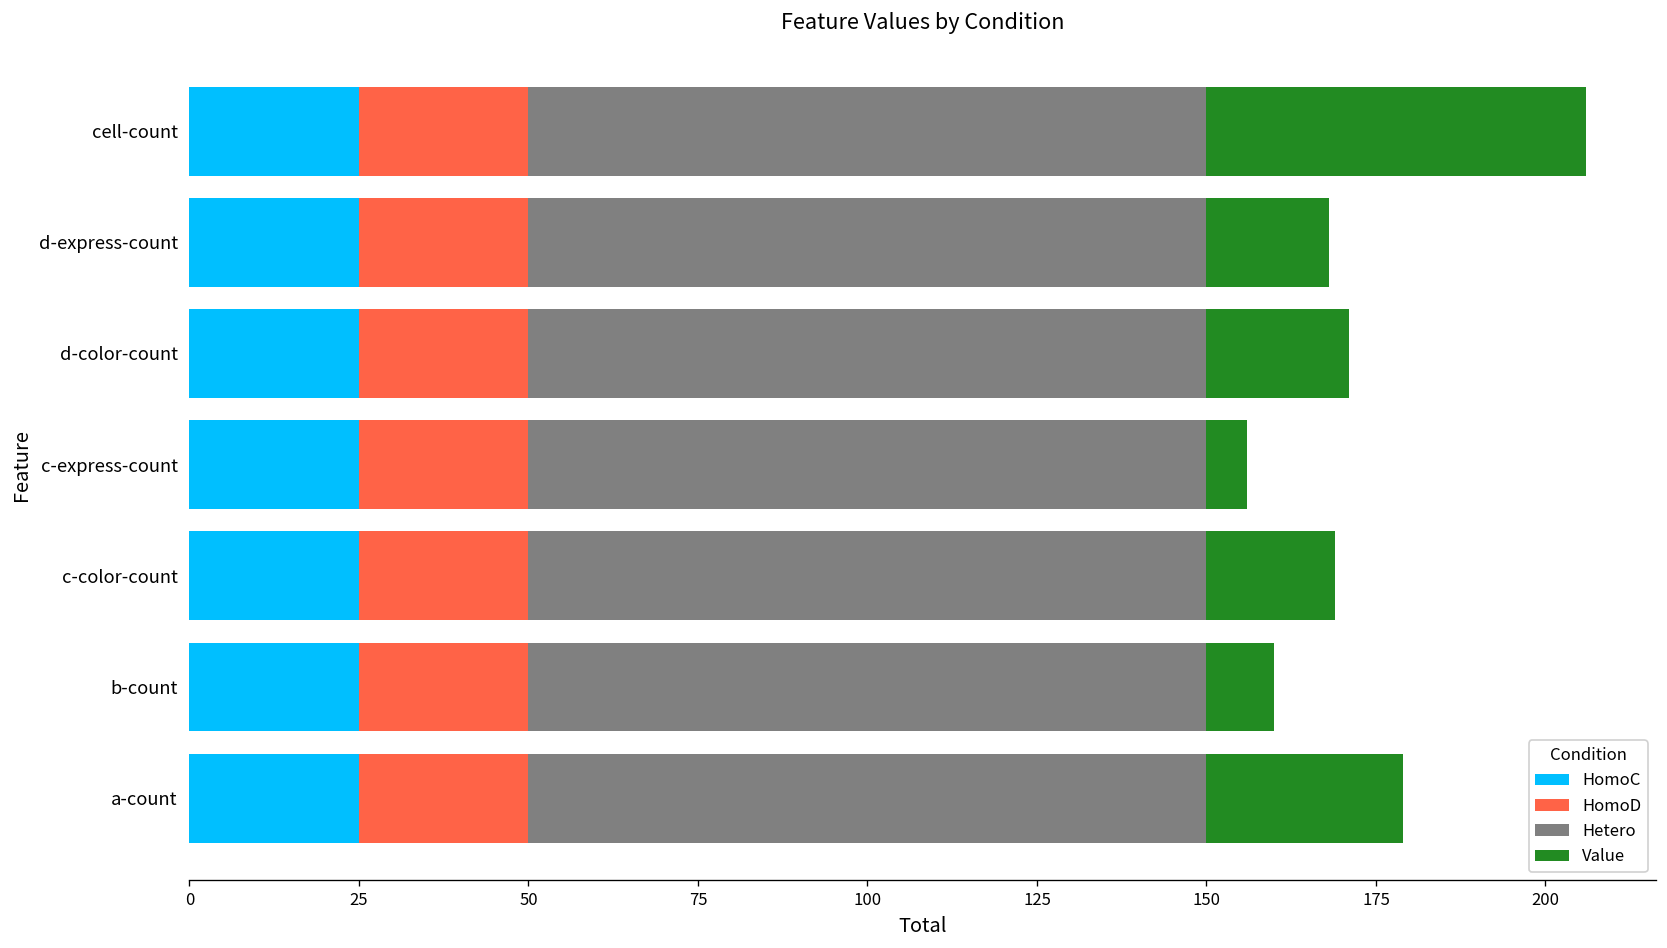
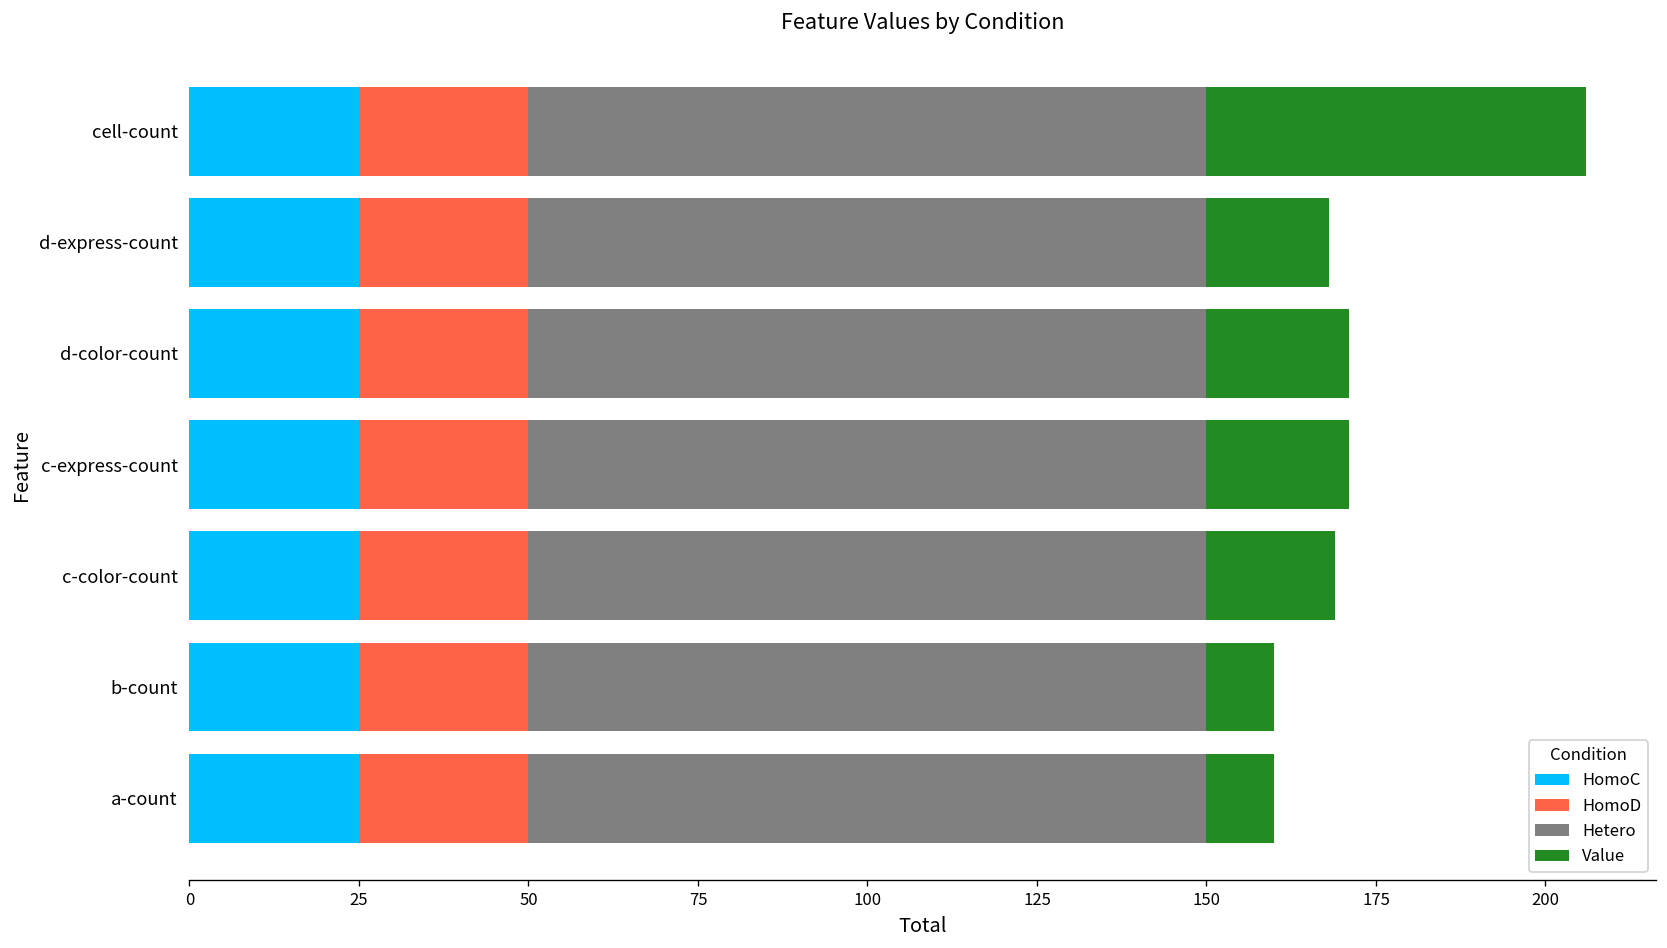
  {
    "HomoC": {
      "cell-count": 25,
      "d-express-count": 25,
      "d-color-count": 25,
      "c-express-count": 25,
      "c-color-count": 25,
      "b-count": 25,
      "a-count": 25
    },
    "HomoD": {
      "cell-count": 25,
      "d-express-count": 25,
      "d-color-count": 25,
      "c-express-count": 25,
      "c-color-count": 25,
      "b-count": 25,
      "a-count": 25
    },
    "Hetero": {
      "cell-count": 100,
      "d-express-count": 100,
      "d-color-count": 100,
      "c-express-count": 100,
      "c-color-count": 100,
      "b-count": 100,
      "a-count": 100
    },
    "Value": {
      "cell-count": 56,
      "d-express-count": 18,
      "d-color-count": 21,
-     "c-express-count": 6,
+     "c-express-count": 21,
      "c-color-count": 19,
      "b-count": 10,
-     "a-count": 29
+     "a-count": 10
    }
  }
